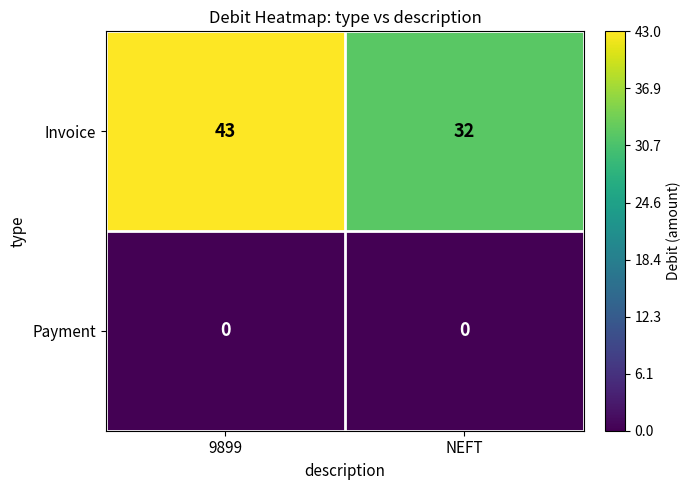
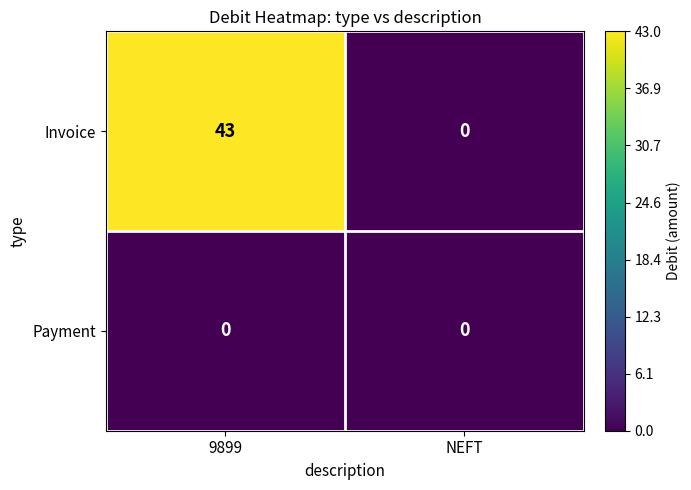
  {
    "Invoice": {
      "9899": 43,
-     "NEFT": 32
+     "NEFT": 0
    },
    "Payment": {
      "9899": 0,
      "NEFT": 0
    }
  }
